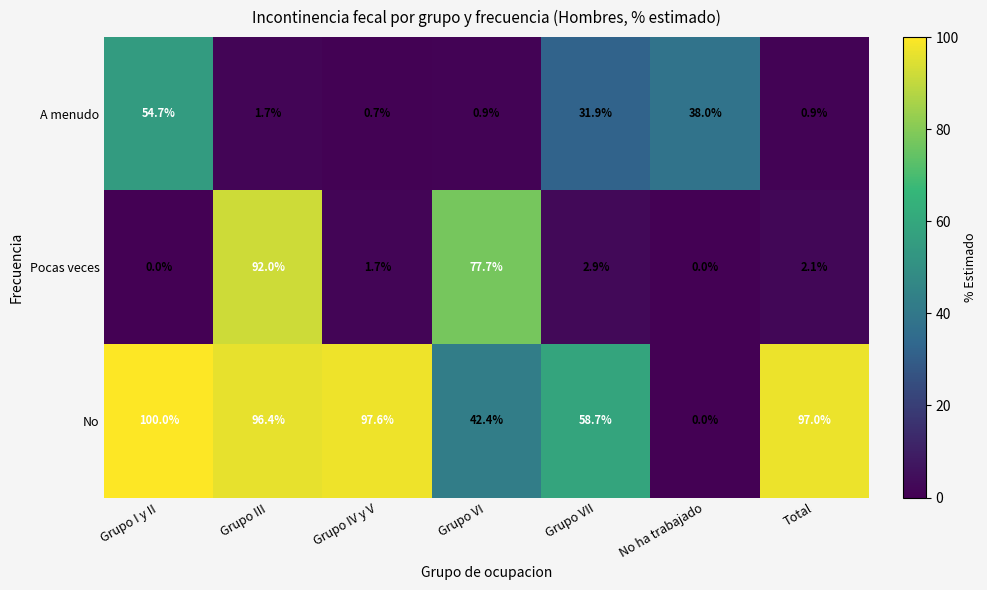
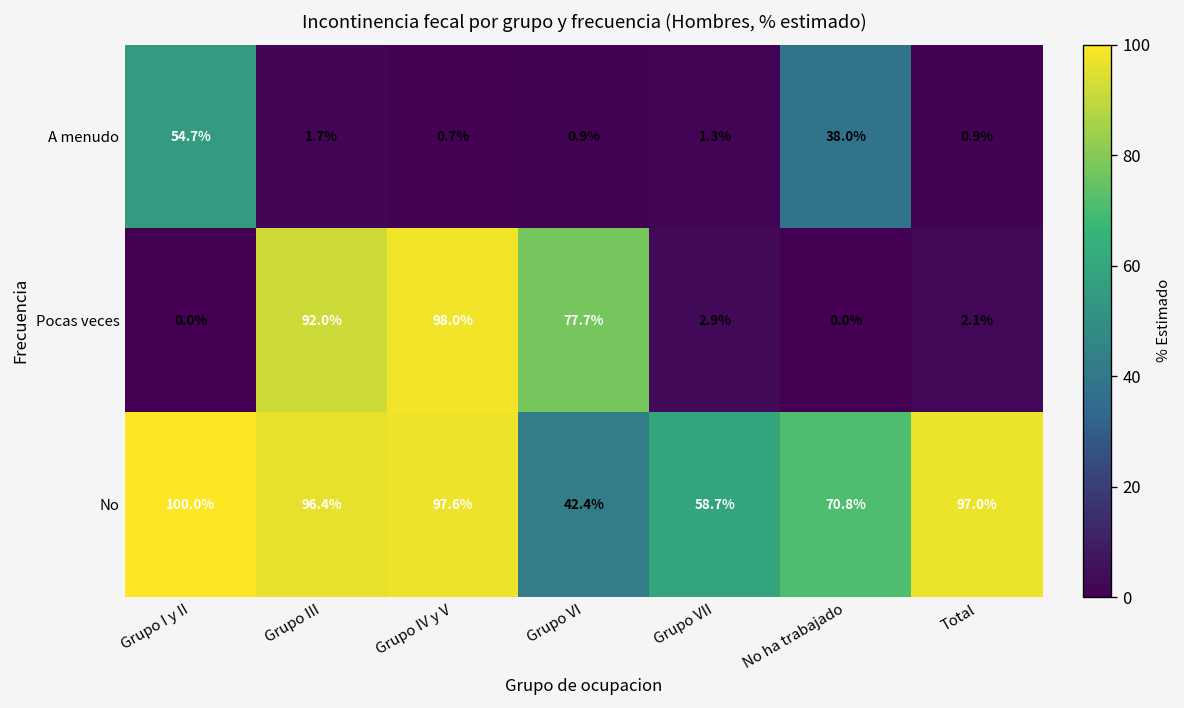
  {
    "A menudo": {
      "Grupo I y II": "54.7%",
      "Grupo III": "1.7%",
      "Grupo IV y V": "0.7%",
      "Grupo VI": "0.9%",
-     "Grupo VII": "31.9%",
+     "Grupo VII": "1.3%",
      "No ha trabajado": "38.0%",
      "Total": "0.9%"
    },
    "Pocas veces": {
      "Grupo I y II": "0.0%",
      "Grupo III": "92.0%",
-     "Grupo IV y V": "1.7%",
+     "Grupo IV y V": "98.0%",
      "Grupo VI": "77.7%",
      "Grupo VII": "2.9%",
      "No ha trabajado": "0.0%",
      "Total": "2.1%"
    },
    "No": {
      "Grupo I y II": "100.0%",
      "Grupo III": "96.4%",
      "Grupo IV y V": "97.6%",
      "Grupo VI": "42.4%",
      "Grupo VII": "58.7%",
-     "No ha trabajado": "0.0%",
+     "No ha trabajado": "70.8%",
      "Total": "97.0%"
    }
  }
